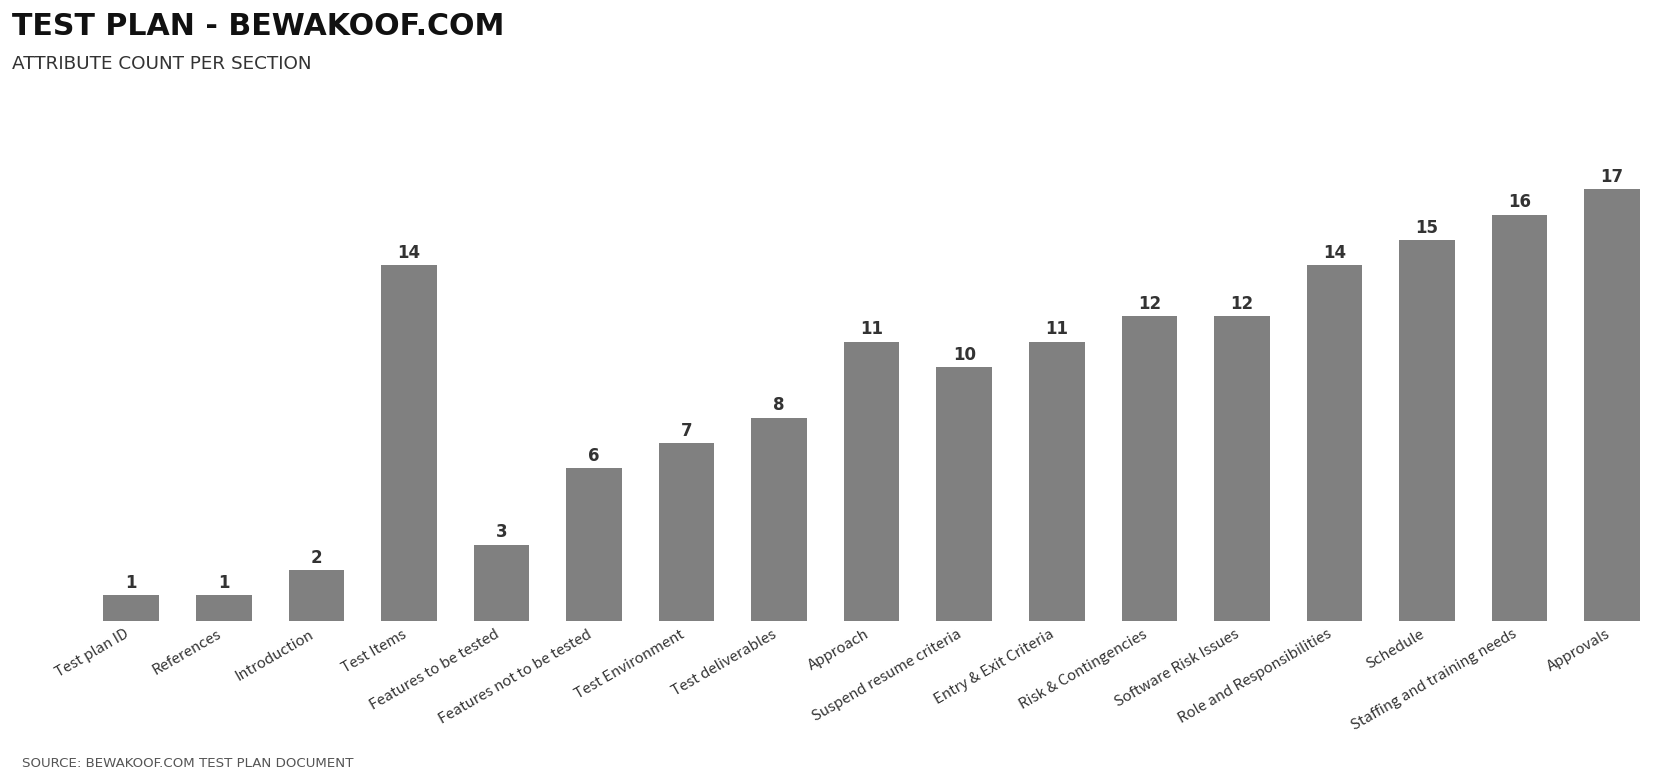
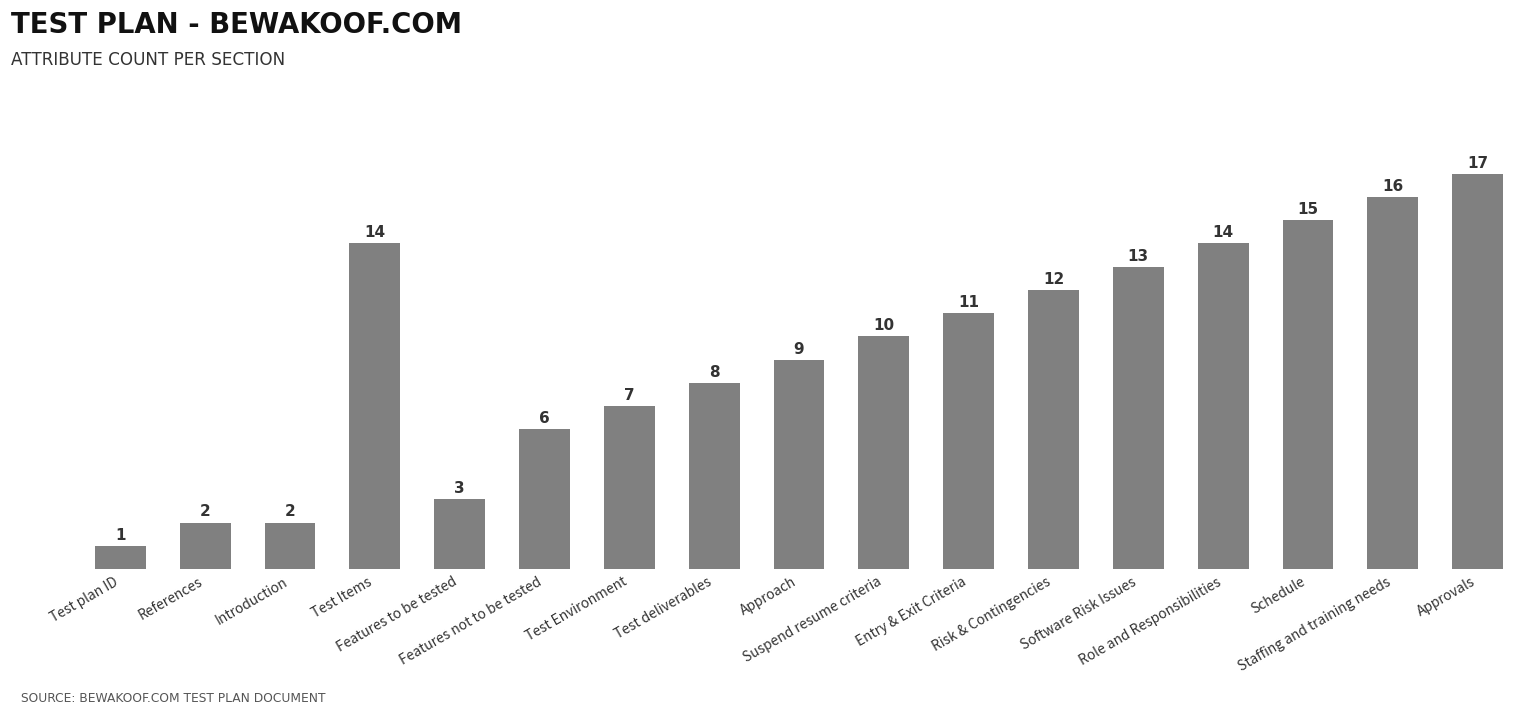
  {
    "Test plan ID": 1,
-   "References": 1,
+   "References": 2,
    "Introduction": 2,
    "Test Items": 14,
    "Features to be tested": 3,
    "Features not to be tested": 6,
    "Test Environment": 7,
    "Test deliverables": 8,
-   "Approach": 11,
+   "Approach": 9,
    "Suspend resume criteria": 10,
    "Entry & Exit Criteria": 11,
    "Risk & Contingencies": 12,
-   "Software Risk Issues": 12,
+   "Software Risk Issues": 13,
    "Role and Responsibilities": 14,
    "Schedule": 15,
    "Staffing and training needs": 16,
    "Approvals": 17
  }
